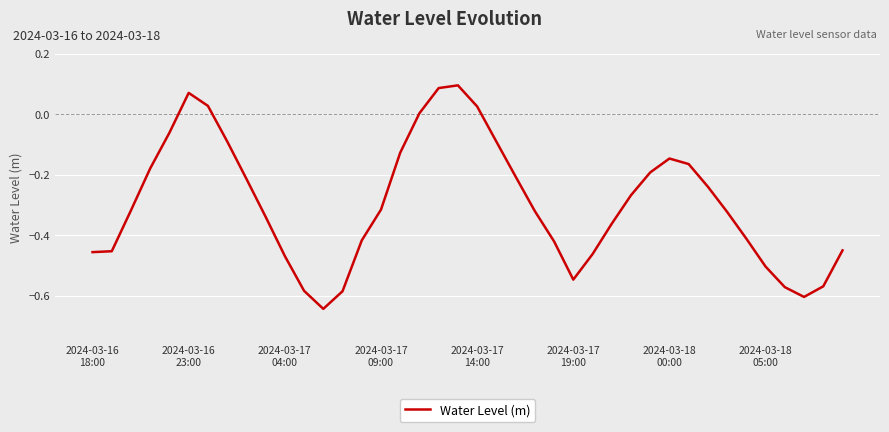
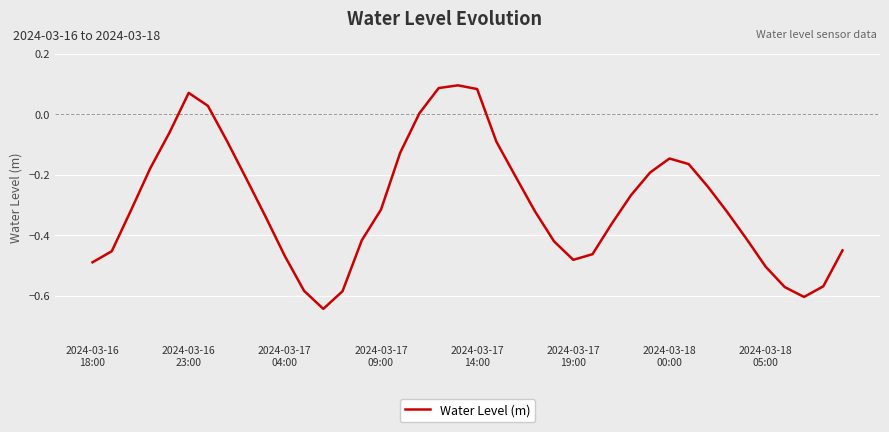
  {
-   "2024-03-16 18:00": -0.46,
+   "2024-03-16 18:00": -0.49,
    "2024-03-16 23:00": 0.07,
    "2024-03-17 04:00": -0.47,
    "2024-03-17 09:00": -0.32,
-   "2024-03-17 14:00": 0.03,
-   "2024-03-17 19:00": -0.55,
+   "2024-03-17 14:00": 0.08,
+   "2024-03-17 19:00": -0.48,
    "2024-03-18 00:00": -0.15,
    "2024-03-18 05:00": -0.50
  }
